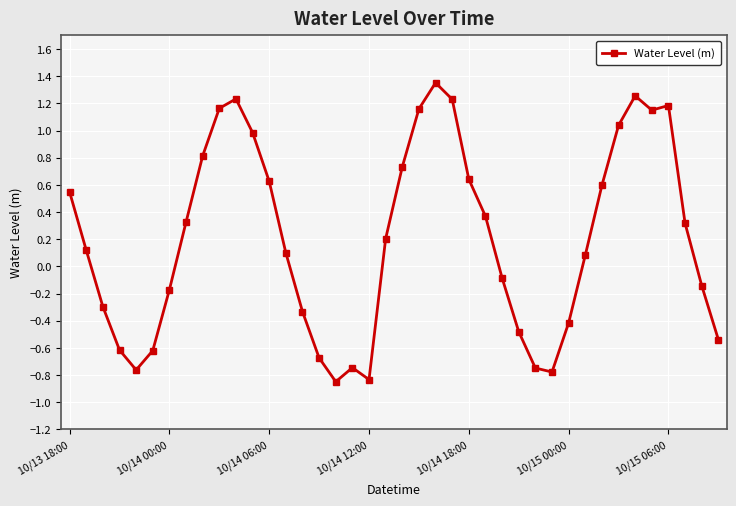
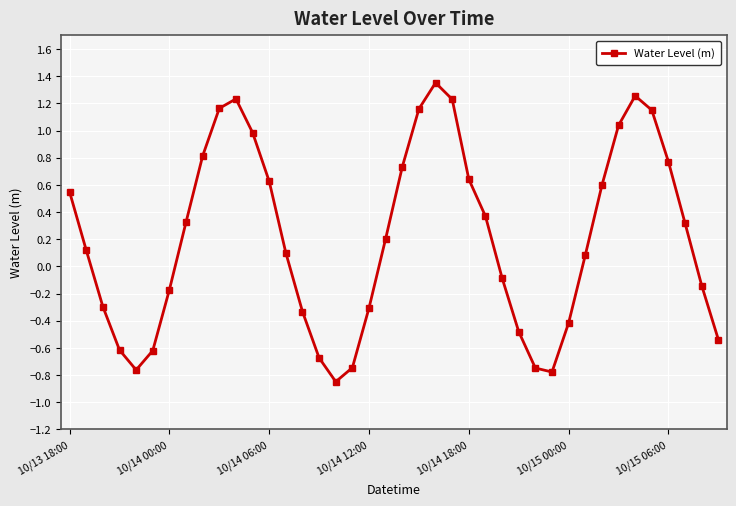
  {
    "10/13 18:00": 0.55,
    "10/14 00:00": -0.17,
    "10/14 06:00": 0.63,
-   "10/14 12:00": -0.83,
+   "10/14 12:00": -0.31,
    "10/14 18:00": 0.64,
    "10/15 00:00": -0.42,
-   "10/15 06:00": 1.18
+   "10/15 06:00": 0.77
  }
